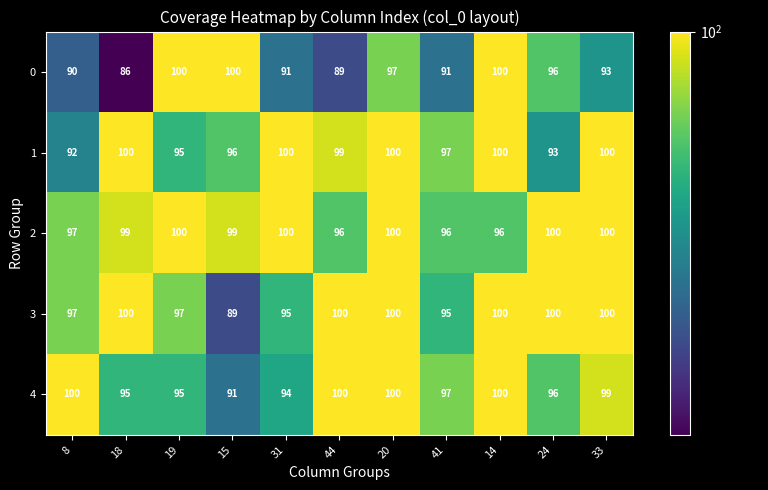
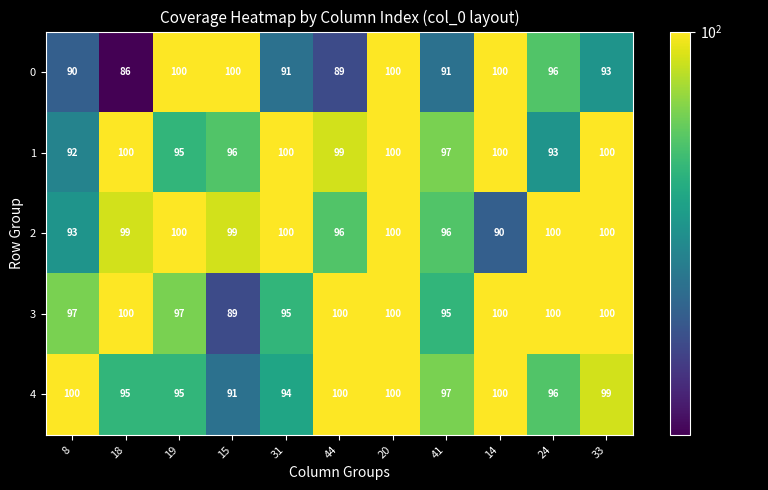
  {
    "0": {
      "8": 90,
      "18": 86,
      "19": 100,
      "15": 100,
      "31": 91,
      "44": 89,
-     "20": 97,
+     "20": 100,
      "41": 91,
      "14": 100,
      "24": 96,
      "33": 93
    },
    "1": {
      "8": 92,
      "18": 100,
      "19": 95,
      "15": 96,
      "31": 100,
      "44": 99,
      "20": 100,
      "41": 97,
      "14": 100,
      "24": 93,
      "33": 100
    },
    "2": {
-     "8": 97,
+     "8": 93,
      "18": 99,
      "19": 100,
      "15": 99,
      "31": 100,
      "44": 96,
      "20": 100,
      "41": 96,
-     "14": 96,
+     "14": 90,
      "24": 100,
      "33": 100
    },
    "3": {
      "8": 97,
      "18": 100,
      "19": 97,
      "15": 89,
      "31": 95,
      "44": 100,
      "20": 100,
      "41": 95,
      "14": 100,
      "24": 100,
      "33": 100
    },
    "4": {
      "8": 100,
      "18": 95,
      "19": 95,
      "15": 91,
      "31": 94,
      "44": 100,
      "20": 100,
      "41": 97,
      "14": 100,
      "24": 96,
      "33": 99
    }
  }
